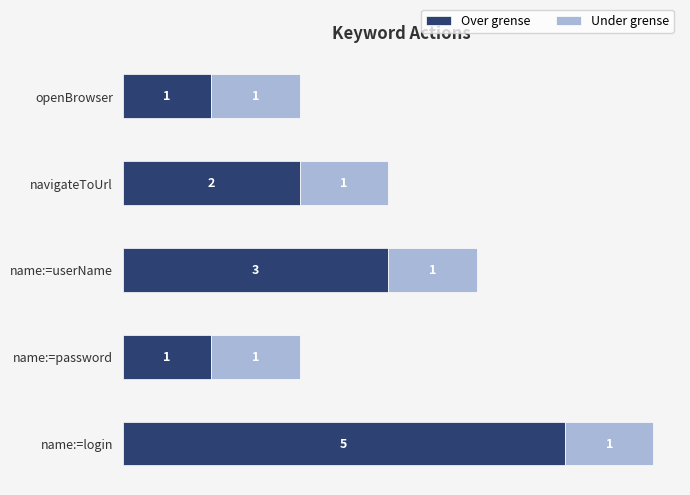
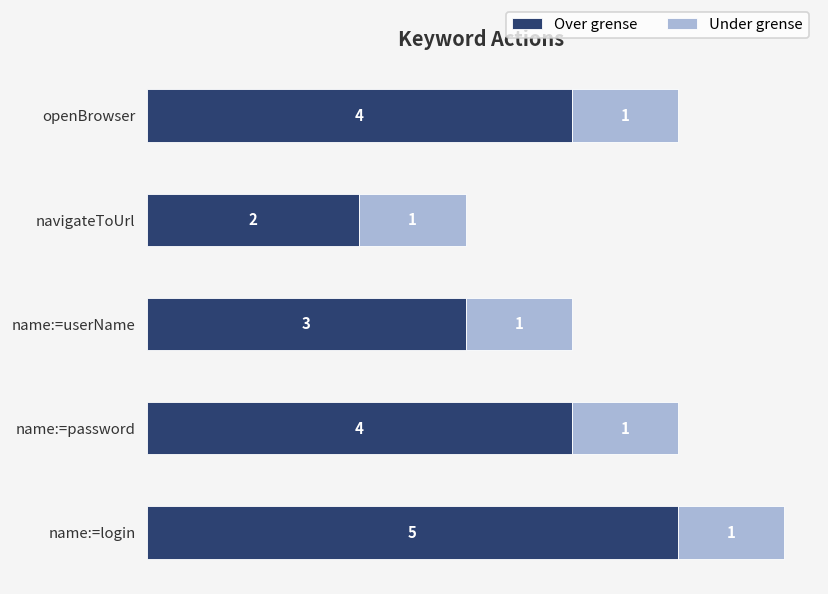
  {
    "Over grense": {
-     "openBrowser": 1,
+     "openBrowser": 4,
      "navigateToUrl": 2,
      "name:=userName": 3,
-     "name:=password": 1,
+     "name:=password": 4,
      "name:=login": 5
    },
    "Under grense": {
      "openBrowser": 1,
      "navigateToUrl": 1,
      "name:=userName": 1,
      "name:=password": 1,
      "name:=login": 1
    }
  }
